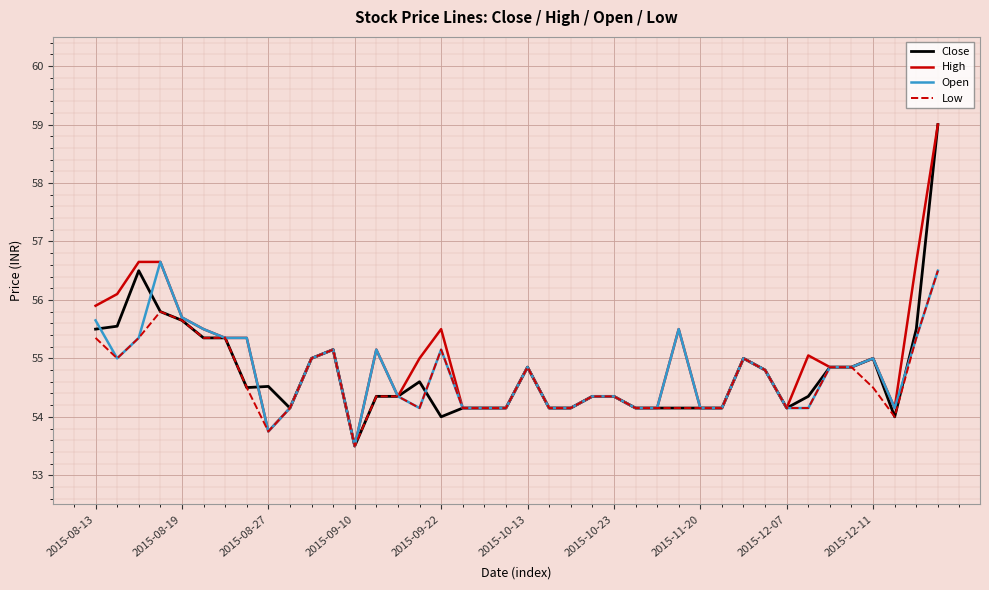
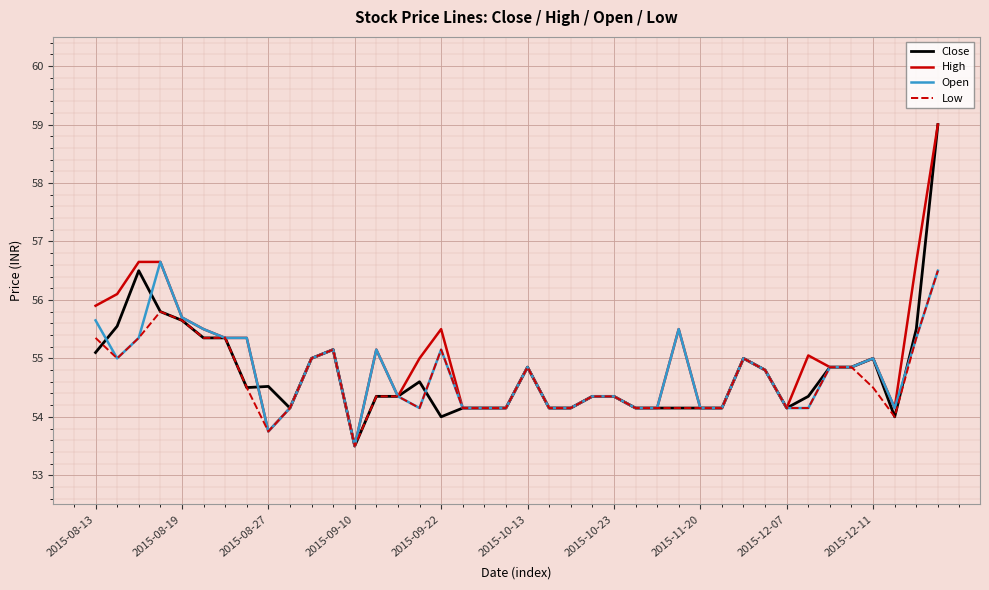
  {
    "Close": {
-     "2015-08-13": 55.5,
+     "2015-08-13": 55.1,
      "2015-08-27": 54.5,
      "2015-09-22": 54.0
    },
    "Open": {
      "2015-08-13": 55.7
    }
  }
